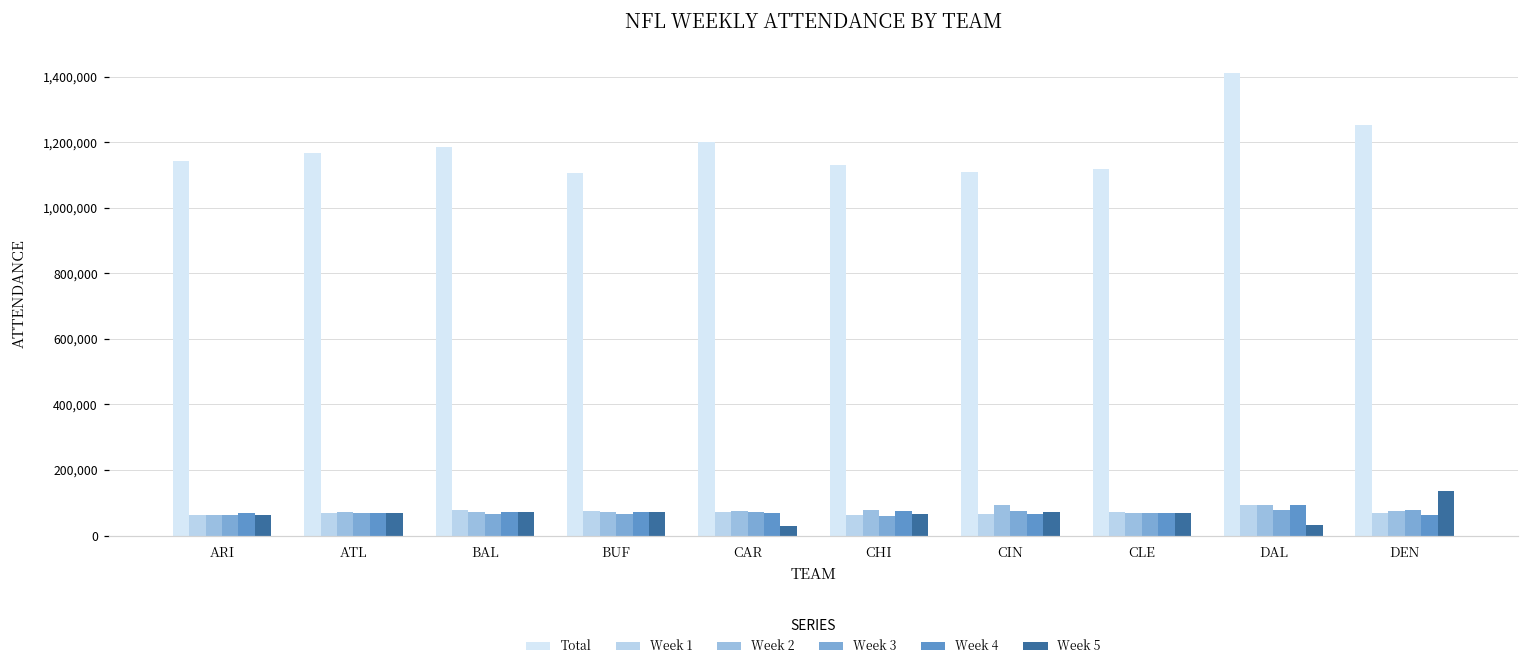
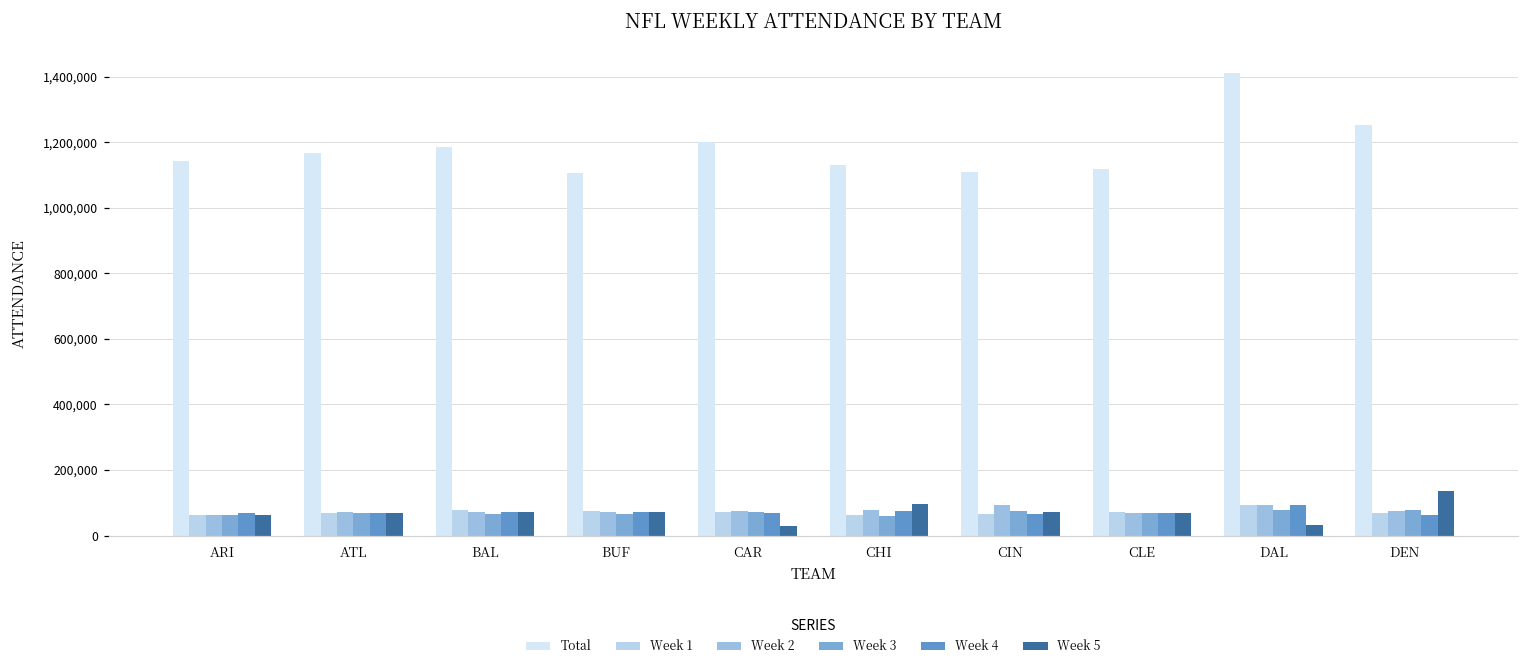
  {
    "Week 5": {
      "ARI": "60,000",
      "ATL": "70,000",
      "BAL": "70,000",
      "BUF": "70,000",
      "CAR": "30,000",
-     "CHI": "70,000",
+     "CHI": "90,000",
      "CIN": "70,000",
      "CLE": "70,000",
      "DAL": "30,000",
      "DEN": "140,000"
    }
  }
